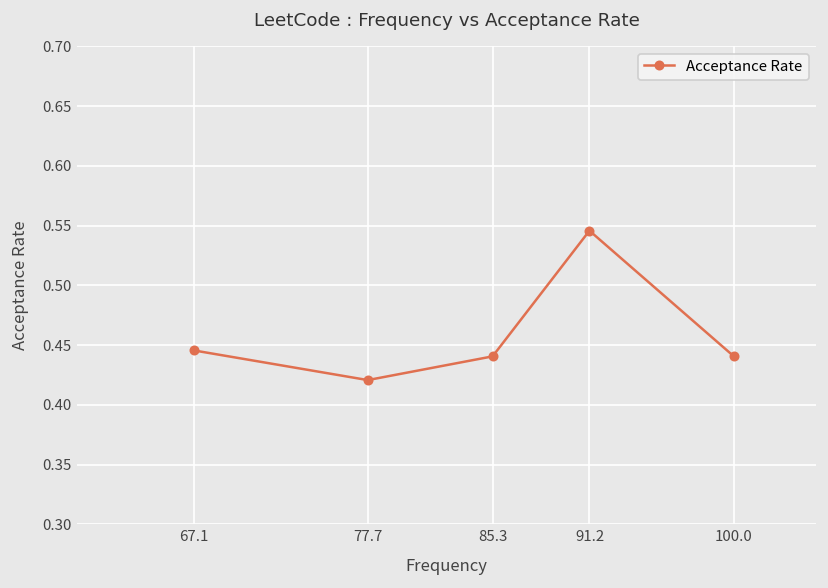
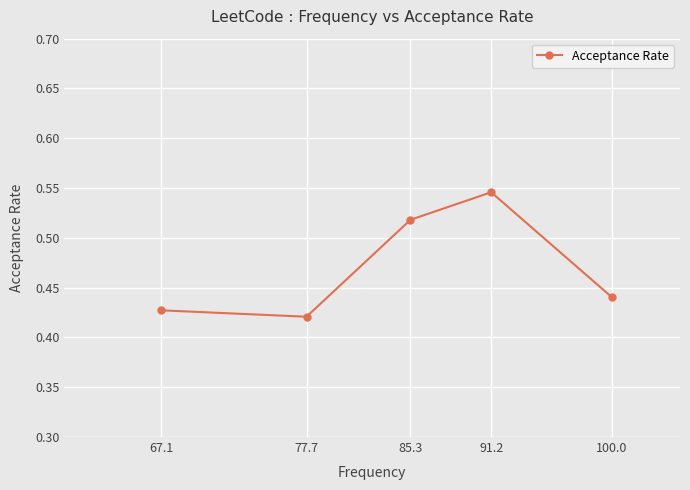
  {
-   "67.1": 0.45,
+   "67.1": 0.43,
    "77.7": 0.42,
-   "85.3": 0.44,
+   "85.3": 0.52,
    "91.2": 0.55,
    "100.0": 0.44
  }
